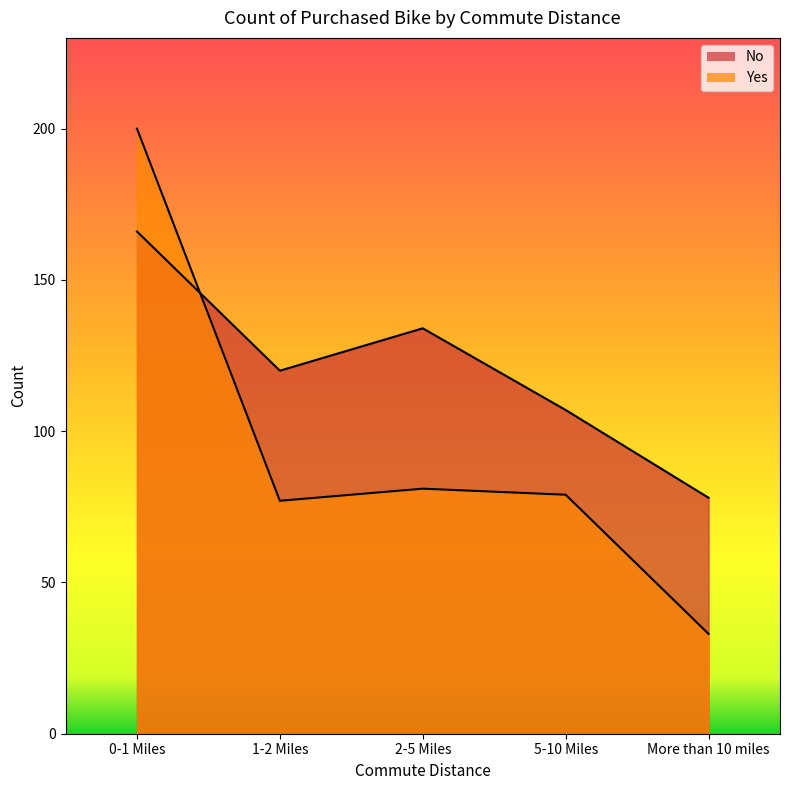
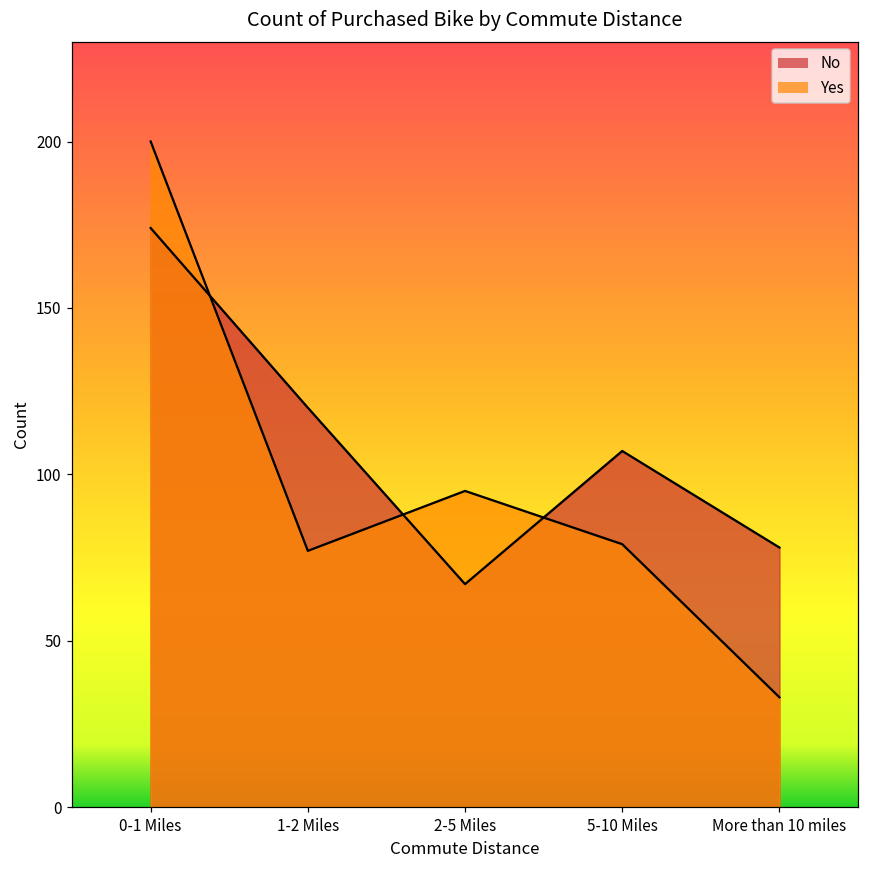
  {
    "No": {
-     "0-1 Miles": 166,
+     "0-1 Miles": 174,
      "1-2 Miles": 120,
-     "2-5 Miles": 134,
+     "2-5 Miles": 67,
      "5-10 Miles": 107,
      "More than 10 miles": 78
    },
    "Yes": {
      "0-1 Miles": 200,
      "1-2 Miles": 77,
-     "2-5 Miles": 81,
+     "2-5 Miles": 95,
      "5-10 Miles": 79,
      "More than 10 miles": 33
    }
  }
